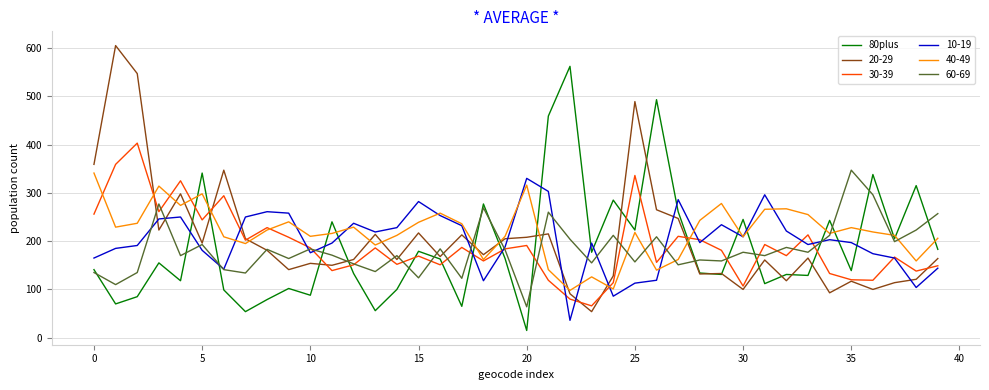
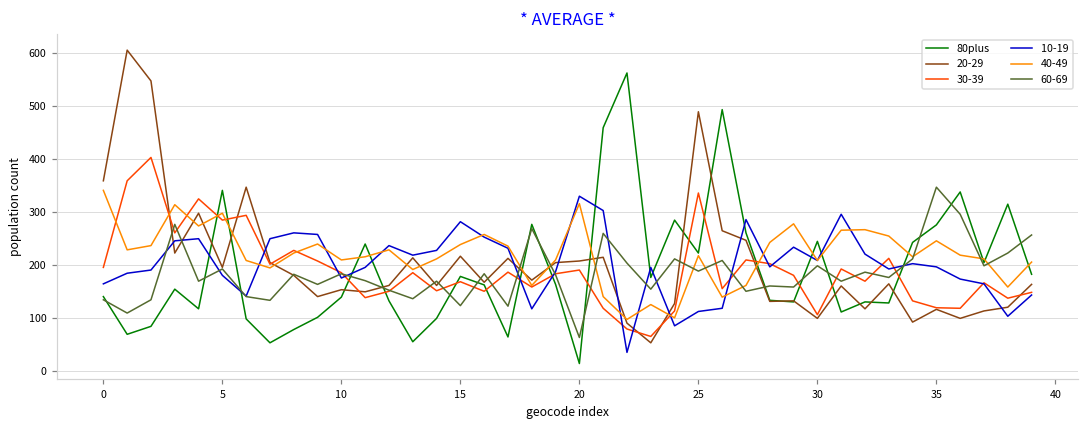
  {
    "80plus": {
      "0": 140,
      "5": 340,
-     "10": 90,
+     "10": 140,
      "15": 180,
      "20": 20,
      "30": 250,
-     "35": 140
+     "35": 280
    },
    "20-29": {
      "0": 360,
      "10": 150,
      "15": 220,
      "20": 210,
      "25": 490,
      "30": 100
    },
    "30-39": {
-     "0": 260,
-     "5": 240,
+     "0": 200,
+     "5": 290,
      "15": 170,
      "20": 190,
      "25": 340,
      "30": 110
    },
    "10-19": {
      "0": 170,
      "5": 180,
      "10": 180,
      "15": 280,
      "20": 330,
      "25": 110,
      "35": 200
    },
    "40-49": {
      "0": 340,
      "5": 300,
      "10": 210,
      "15": 240,
      "20": 320,
-     "35": 230
+     "35": 250
    },
    "60-69": {
      "0": 140,
      "15": 120,
      "20": 60,
-     "25": 160,
-     "30": 180,
+     "25": 190,
+     "30": 200,
      "35": 350
    }
  }
